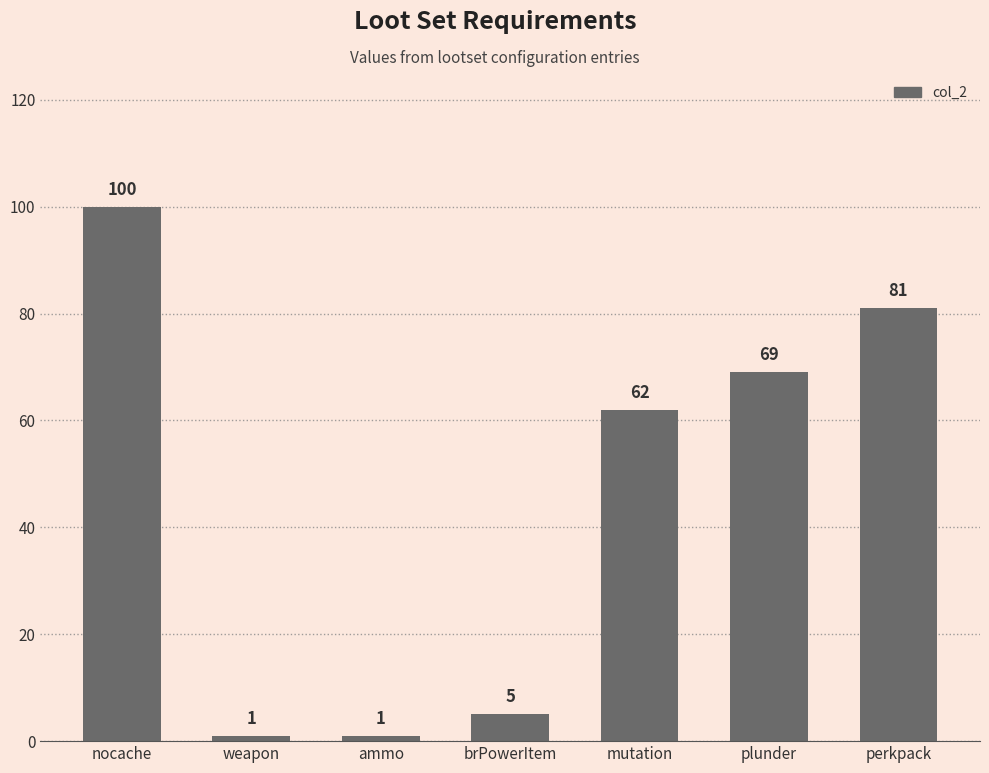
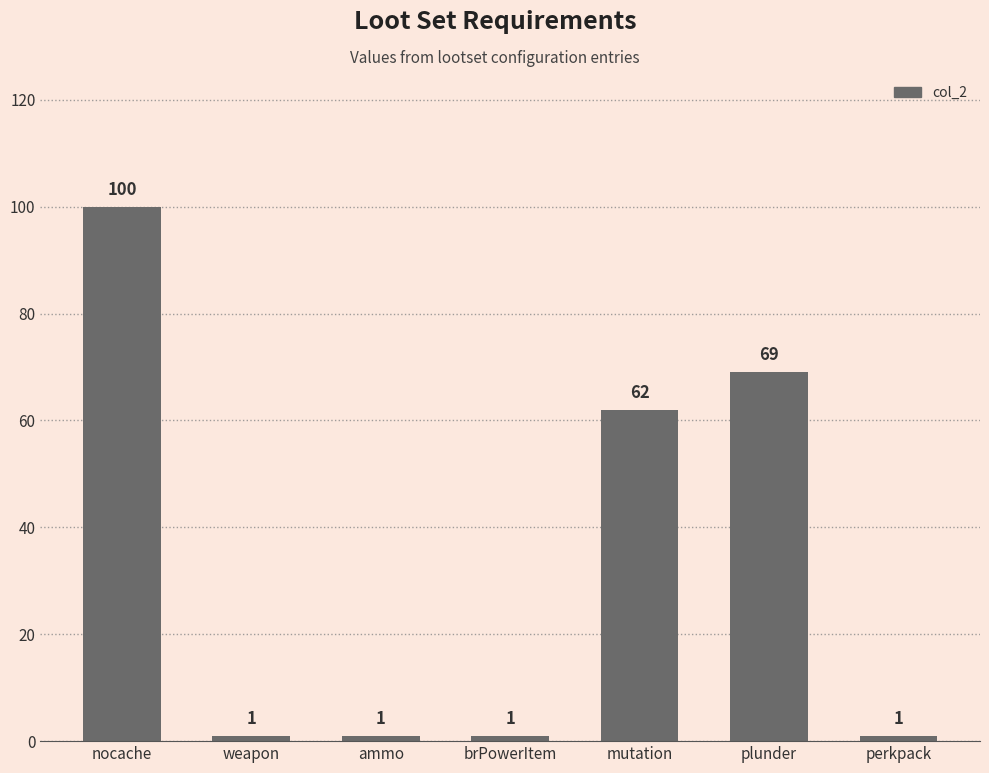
  {
    "nocache": 100,
    "weapon": 1,
    "ammo": 1,
-   "brPowerItem": 5,
+   "brPowerItem": 1,
    "mutation": 62,
    "plunder": 69,
-   "perkpack": 81
+   "perkpack": 1
  }
